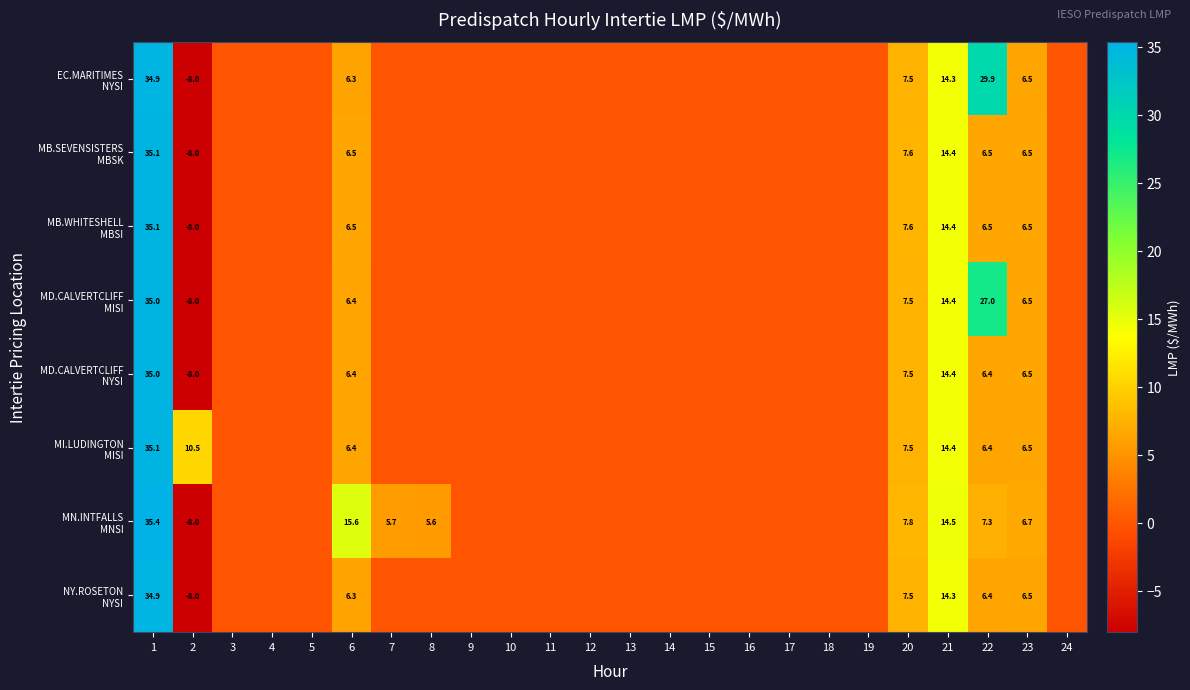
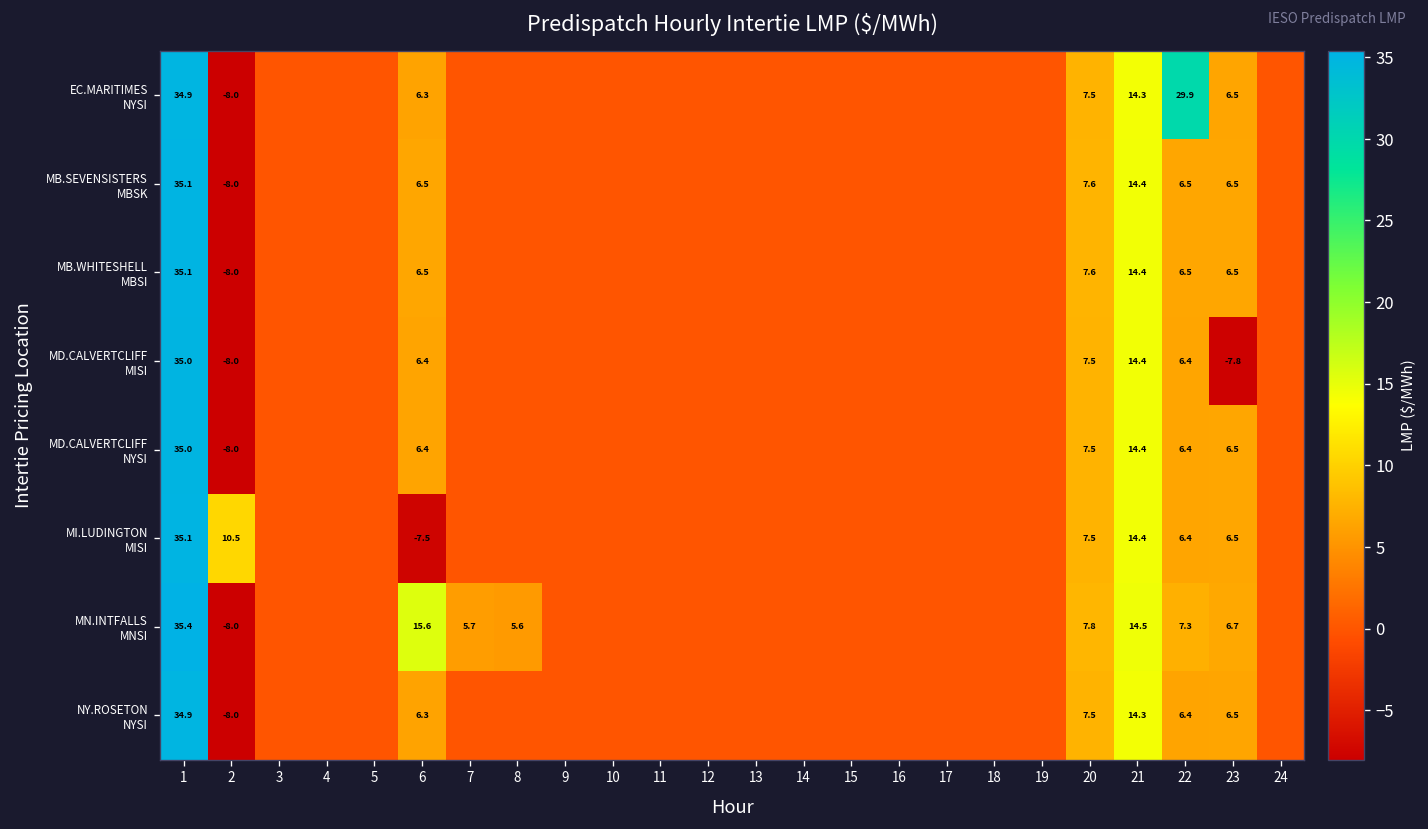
  {
    "EC.MARITIMES NYSI": {
      "1": 34.9,
      "2": -8.0,
      "6": 6.3,
      "20": 7.5,
      "21": 14.3,
      "22": 29.9,
      "23": 6.5
    },
    "MB.SEVENSISTERS MBSK": {
      "1": 35.1,
      "2": -8.0,
      "6": 6.5,
      "20": 7.6,
      "21": 14.4,
      "22": 6.5,
      "23": 6.5
    },
    "MB.WHITESHELL MBSI": {
      "1": 35.1,
      "2": -8.0,
      "6": 6.5,
      "20": 7.6,
      "21": 14.4,
      "22": 6.5,
      "23": 6.5
    },
    "MD.CALVERTCLIFF MISI": {
      "1": 35.0,
      "2": -8.0,
      "6": 6.4,
      "20": 7.5,
      "21": 14.4,
-     "22": 27.0,
-     "23": 6.5
+     "22": 6.4,
+     "23": -7.8
    },
    "MD.CALVERTCLIFF NYSI": {
      "1": 35.0,
      "2": -8.0,
      "6": 6.4,
      "20": 7.5,
      "21": 14.4,
      "22": 6.4,
      "23": 6.5
    },
    "MI.LUDINGTON MISI": {
      "1": 35.1,
      "2": 10.5,
-     "6": 6.4,
+     "6": -7.5,
      "20": 7.5,
      "21": 14.4,
      "22": 6.4,
      "23": 6.5
    },
    "MN.INTFALLS MNSI": {
      "1": 35.4,
      "2": -8.0,
      "6": 15.6,
      "7": 5.7,
      "8": 5.6,
      "20": 7.8,
      "21": 14.5,
      "22": 7.3,
      "23": 6.7
    },
    "NY.ROSETON NYSI": {
      "1": 34.9,
      "2": -8.0,
      "6": 6.3,
      "20": 7.5,
      "21": 14.3,
      "22": 6.4,
      "23": 6.5
    }
  }
